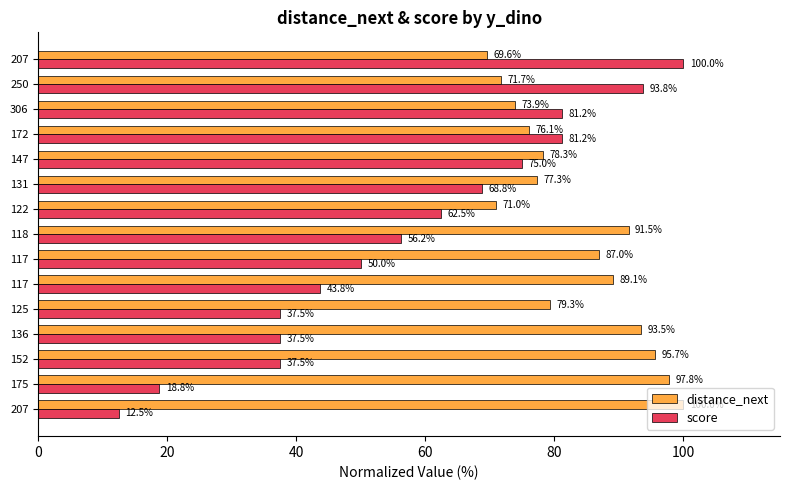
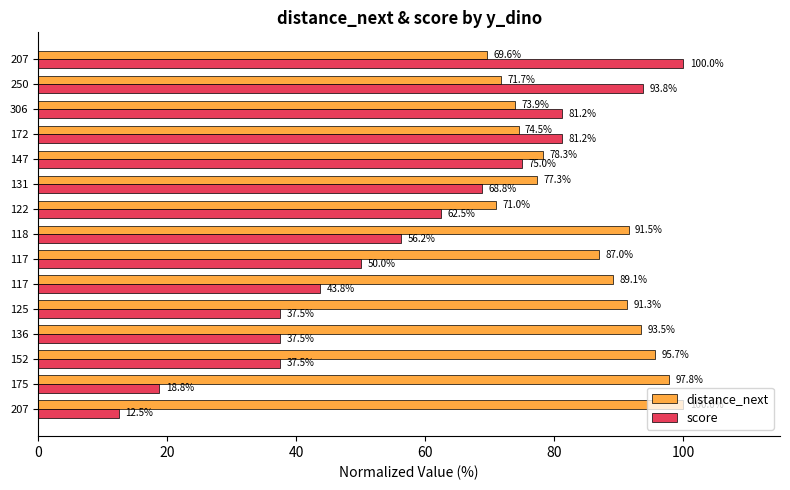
  {
    "distance_next": {
      "250": "71.7%",
      "306": "73.9%",
-     "172": "76.1%",
+     "172": "74.5%",
      "147": "78.3%",
      "131": "77.3%",
      "122": "71.0%",
      "118": "91.5%",
-     "125": "79.3%",
+     "125": "91.3%",
      "136": "93.5%",
      "152": "95.7%",
      "175": "97.8%"
    },
    "score": {
      "250": "93.8%",
      "306": "81.2%",
      "172": "81.2%",
      "147": "75.0%",
      "131": "68.8%",
      "122": "62.5%",
      "118": "56.2%",
      "125": "37.5%",
      "136": "37.5%",
      "152": "37.5%",
      "175": "18.8%"
    }
  }
